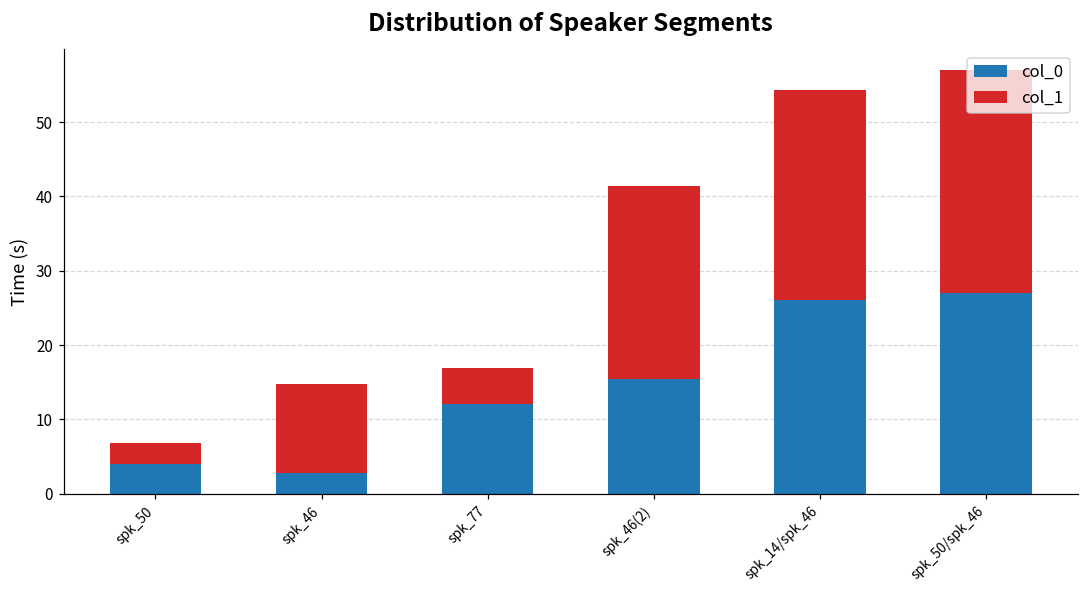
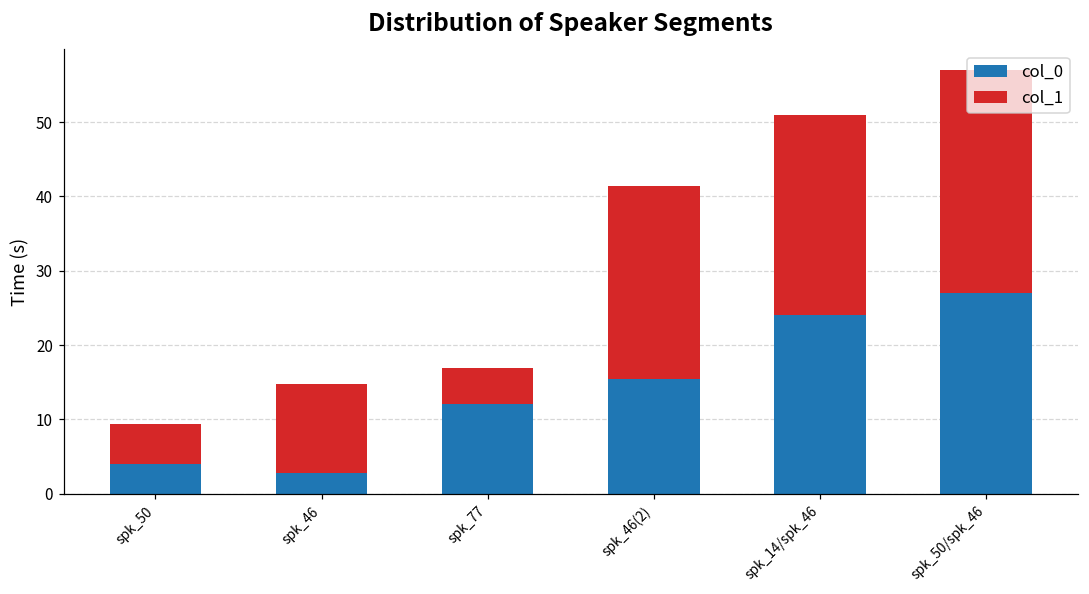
  {
    "col_0": {
      "spk_50": 4,
      "spk_46": 3,
      "spk_77": 12,
      "spk_46(2)": 15,
-     "spk_14/spk_46": 26,
+     "spk_14/spk_46": 24,
      "spk_50/spk_46": 27
    },
    "col_1": {
-     "spk_50": 3,
+     "spk_50": 5,
      "spk_46": 12,
      "spk_77": 5,
      "spk_46(2)": 26,
-     "spk_14/spk_46": 28
+     "spk_14/spk_46": 27
    }
  }
